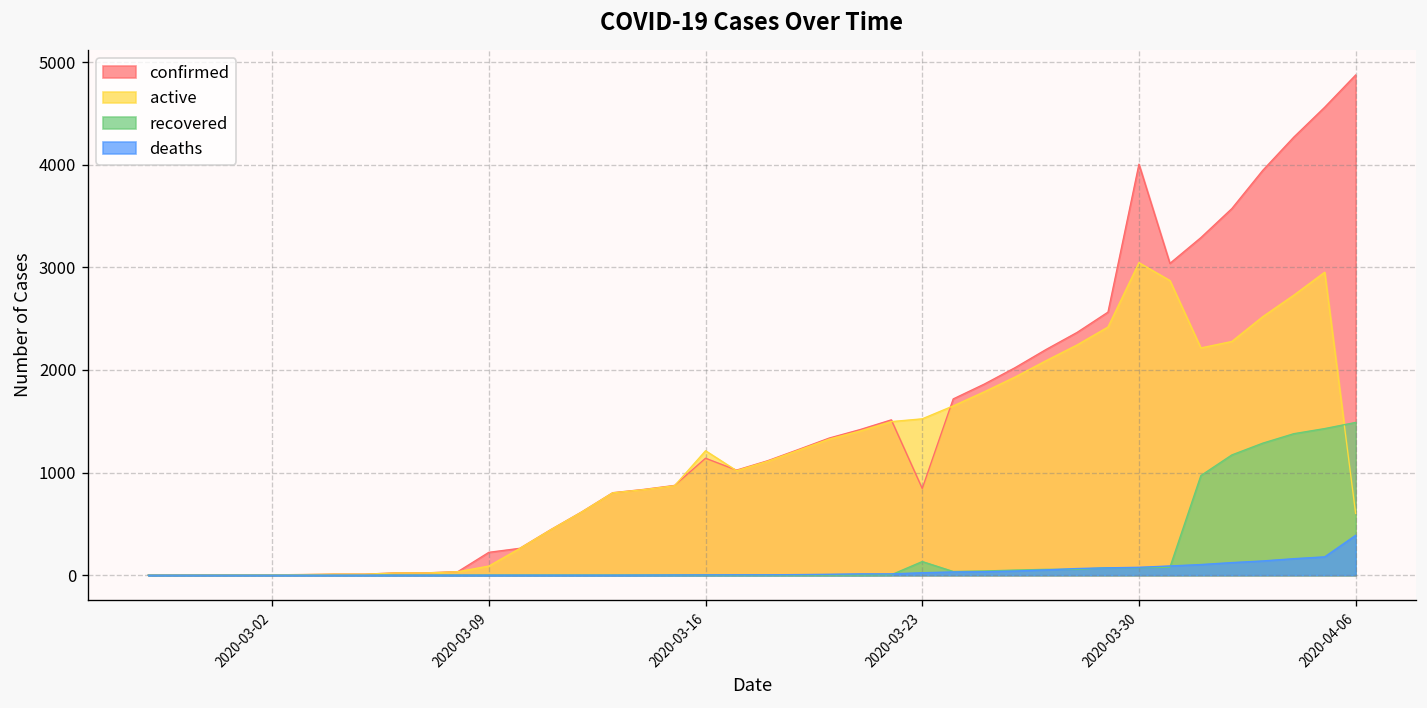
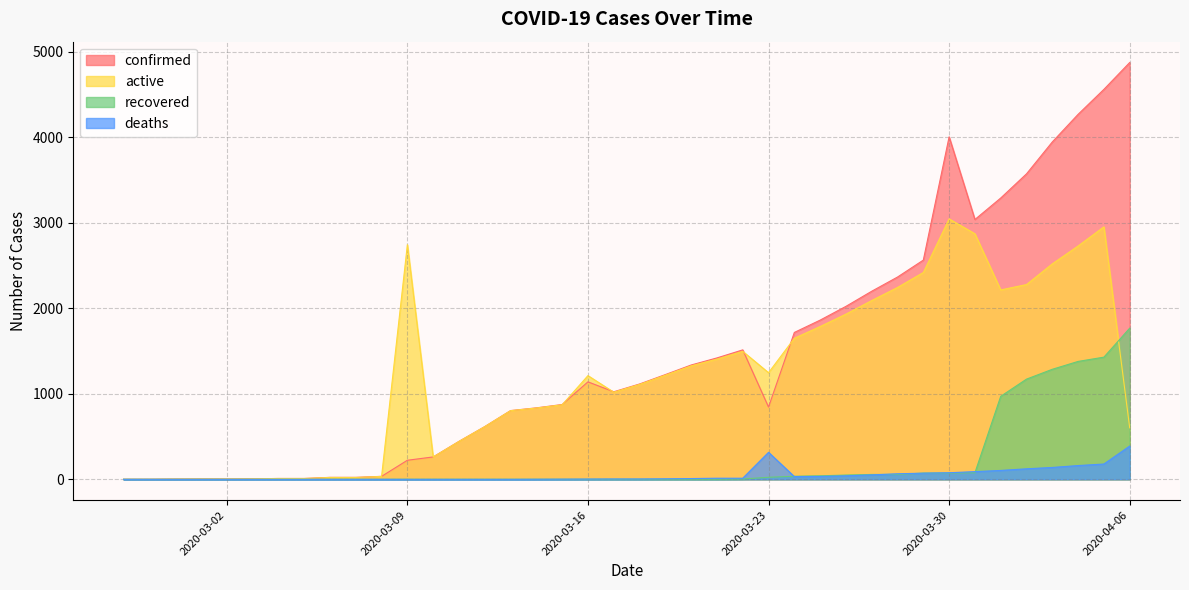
  {
    "confirmed": {
      "2020-03-09": 200,
      "2020-03-16": 1100,
      "2020-03-23": 800,
      "2020-03-30": 4000,
      "2020-04-06": 4900
    },
    "active": {
-     "2020-03-09": 100,
+     "2020-03-09": 2700,
      "2020-03-16": 1200,
-     "2020-03-23": 1500,
+     "2020-03-23": 1200,
      "2020-03-30": 3000,
      "2020-04-06": 600
    },
    "recovered": {
-     "2020-03-23": 100,
-     "2020-04-06": 1500
+     "2020-03-23": 0,
+     "2020-04-06": 1800
    },
    "deaths": {
-     "2020-03-23": 0,
+     "2020-03-23": 300,
      "2020-04-06": 400
    }
  }
